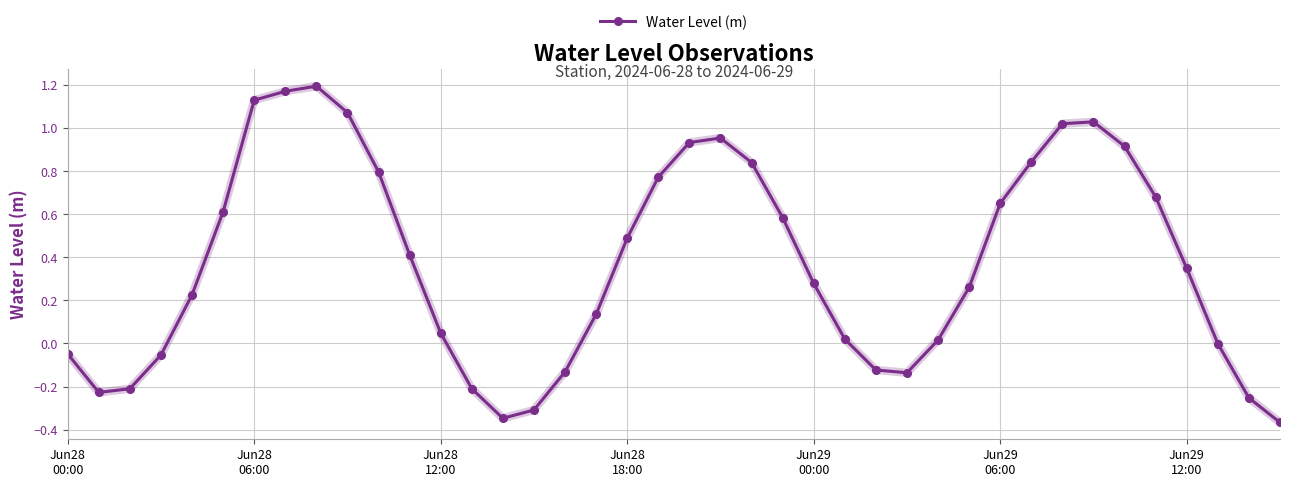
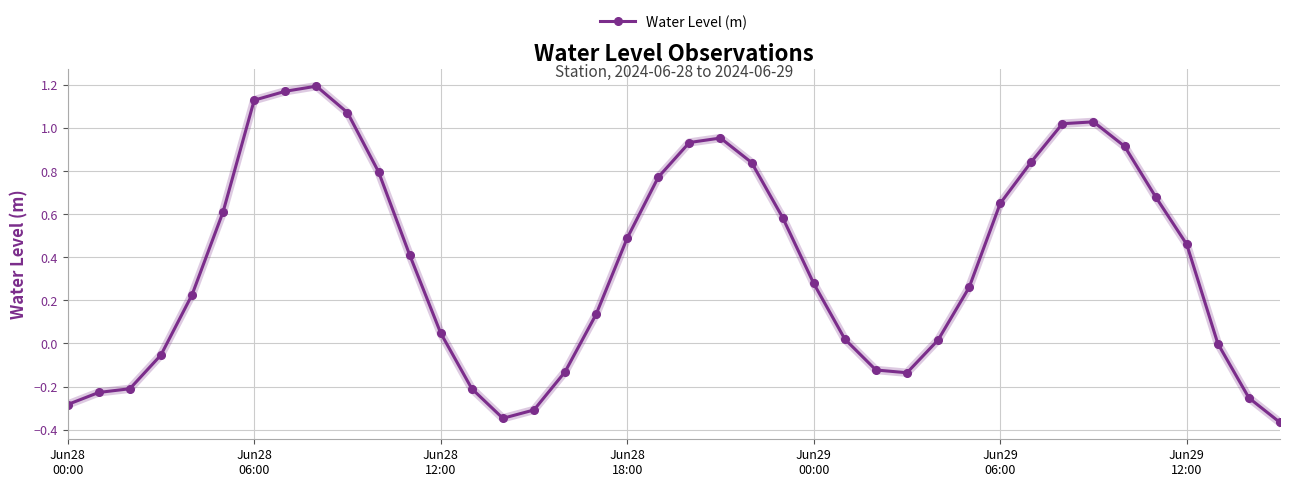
  {
-   "Jun28 00:00": -0.05,
+   "Jun28 00:00": -0.28,
    "Jun28 06:00": 1.13,
    "Jun28 12:00": 0.05,
    "Jun28 18:00": 0.49,
    "Jun29 00:00": 0.28,
    "Jun29 06:00": 0.65,
-   "Jun29 12:00": 0.35
+   "Jun29 12:00": 0.46
  }
